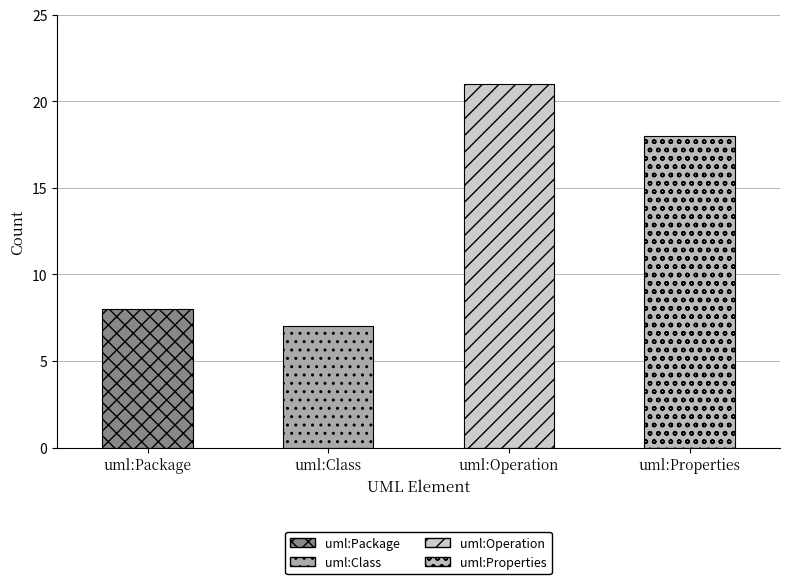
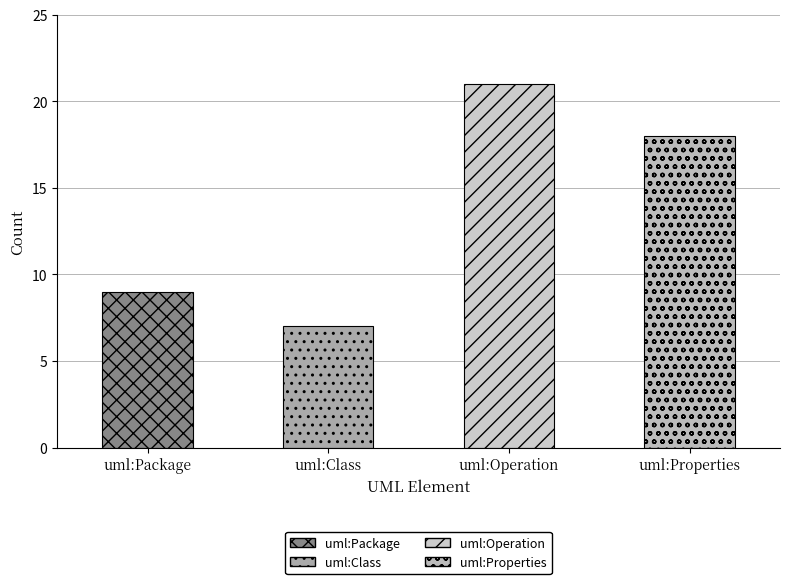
  {
-   "uml:Package": 8,
+   "uml:Package": 9,
    "uml:Class": 7,
    "uml:Operation": 21,
    "uml:Properties": 18
  }
